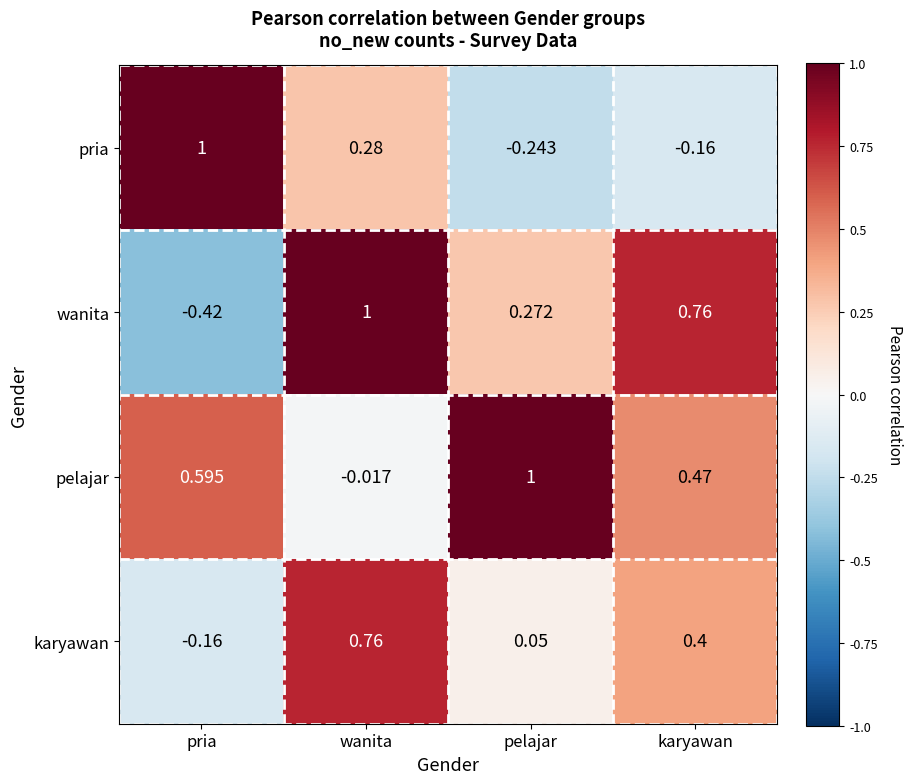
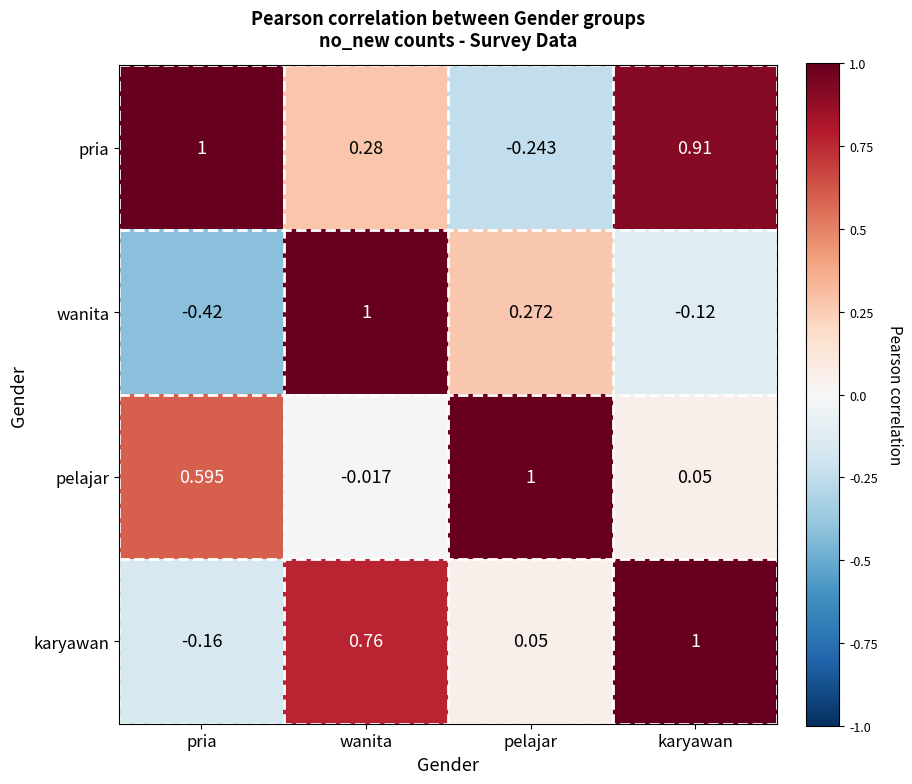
  {
    "pria": {
      "pria": 1,
      "wanita": 0.28,
      "pelajar": -0.243,
-     "karyawan": -0.16
+     "karyawan": 0.91
    },
    "wanita": {
      "pria": -0.42,
      "wanita": 1,
      "pelajar": 0.272,
-     "karyawan": 0.76
+     "karyawan": -0.12
    },
    "pelajar": {
      "pria": 0.595,
      "wanita": -0.017,
      "pelajar": 1,
-     "karyawan": 0.47
+     "karyawan": 0.05
    },
    "karyawan": {
      "pria": -0.16,
      "wanita": 0.76,
      "pelajar": 0.05,
-     "karyawan": 0.4
+     "karyawan": 1
    }
  }
